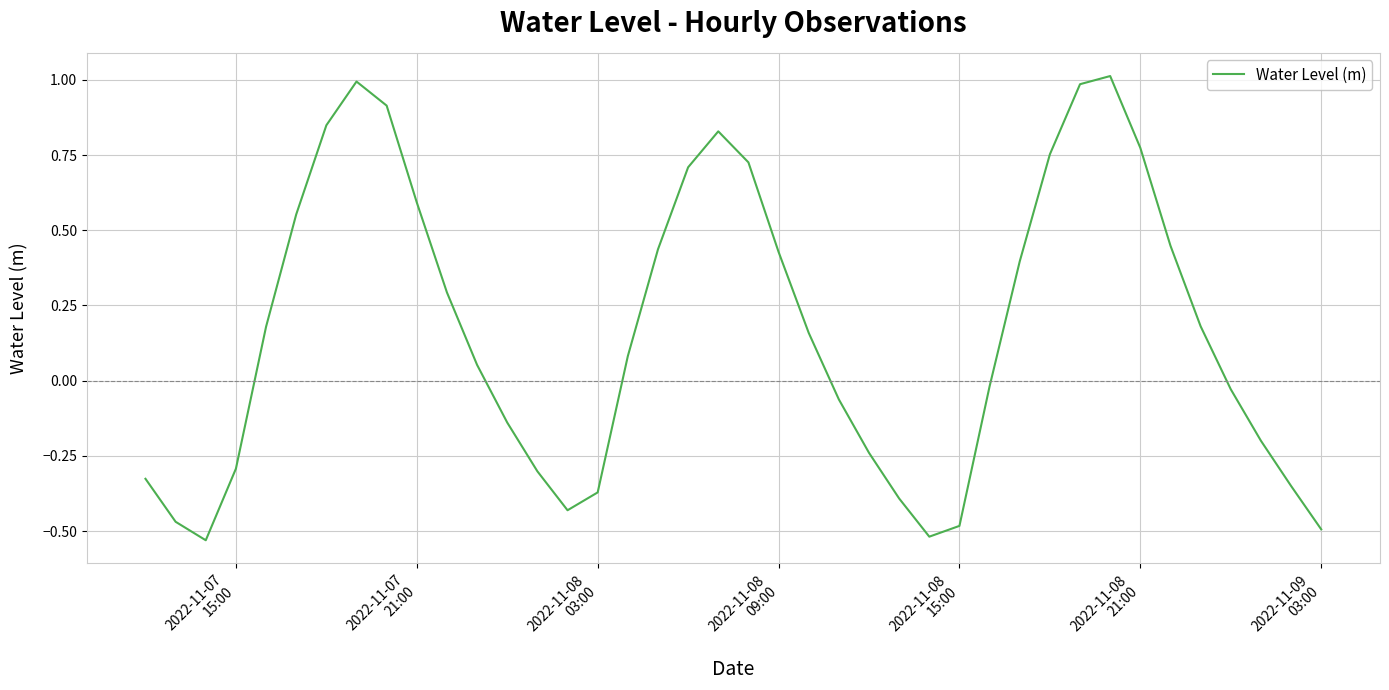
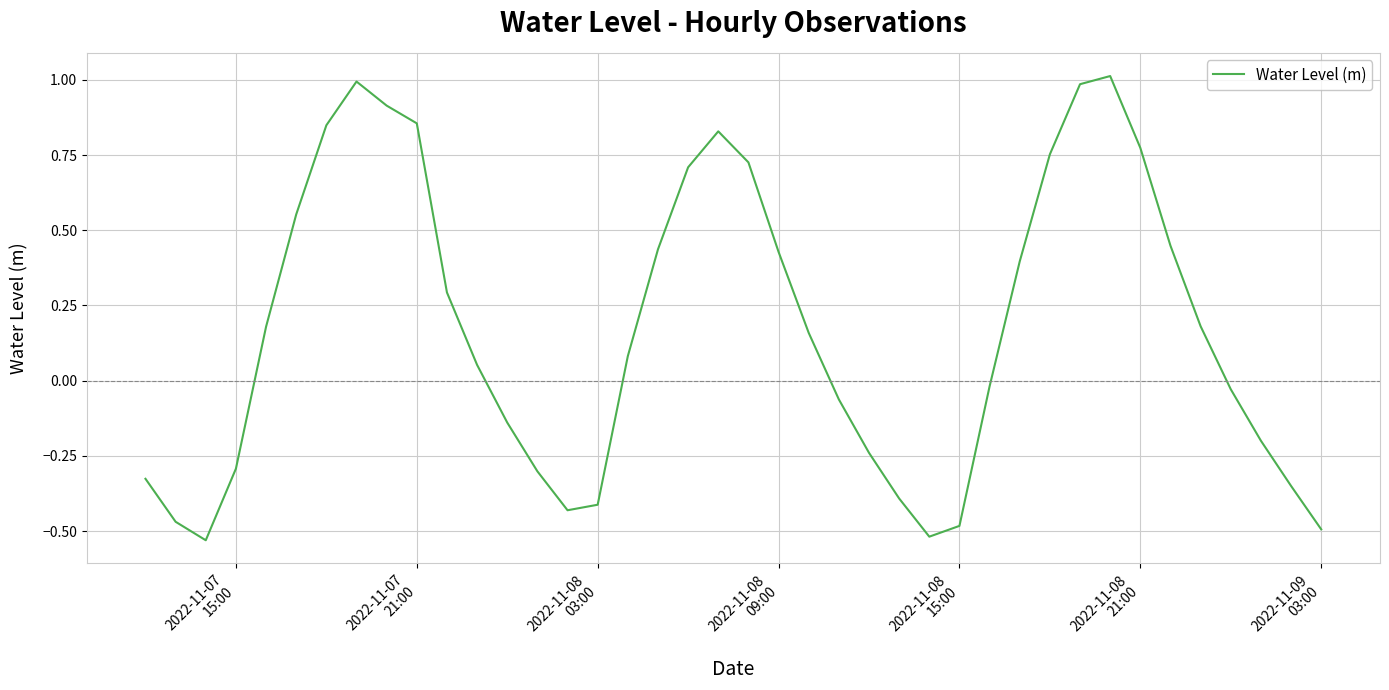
  {
    "2022-11-07 15:00": -0.29,
-   "2022-11-07 21:00": 0.59,
-   "2022-11-08 03:00": -0.37,
+   "2022-11-07 21:00": 0.86,
+   "2022-11-08 03:00": -0.41,
    "2022-11-08 09:00": 0.43,
    "2022-11-08 15:00": -0.48,
    "2022-11-08 21:00": 0.77,
    "2022-11-09 03:00": -0.49
  }
